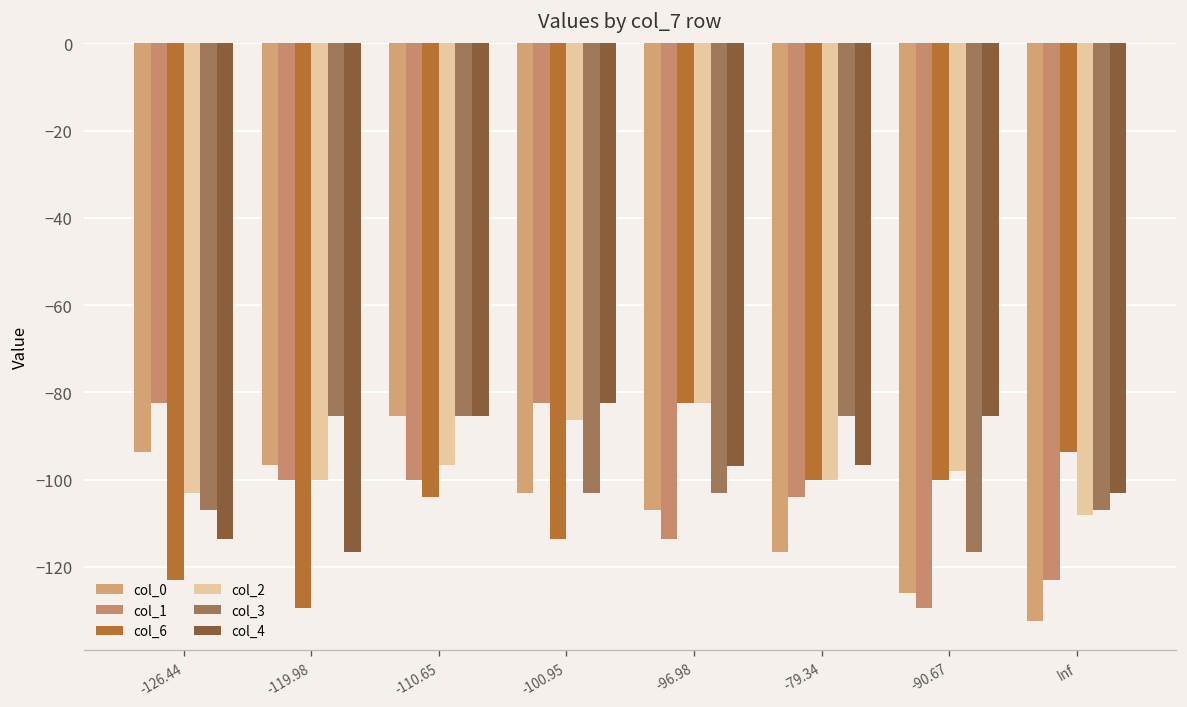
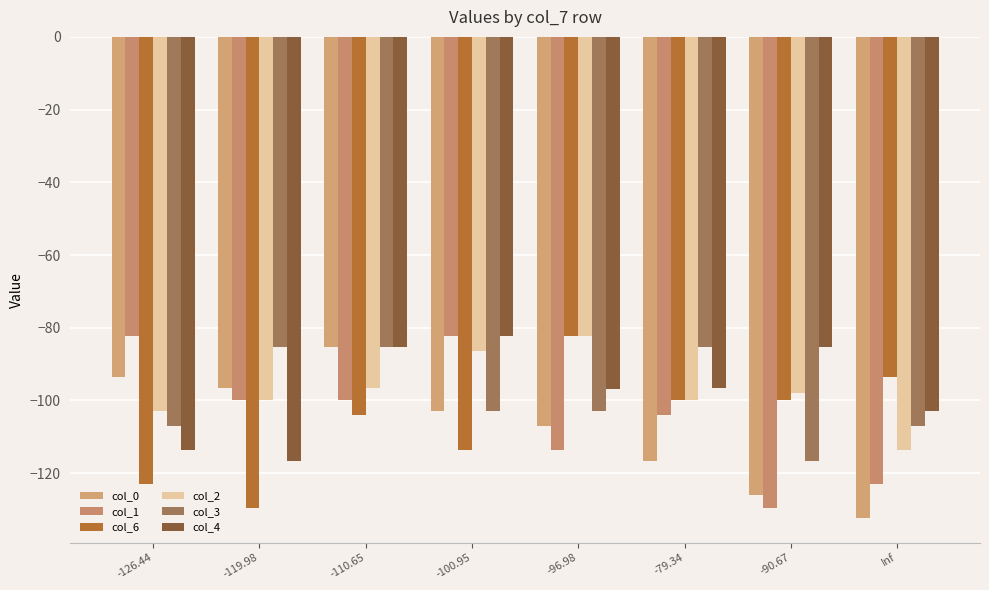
  {
    "col_2": {
      "-126.44": -103,
      "-119.98": -100,
      "-110.65": -97,
      "-100.95": -86,
      "-96.98": -82,
      "-79.34": -100,
      "-90.67": -98,
-     "Inf": -108
+     "Inf": -114
    }
  }
